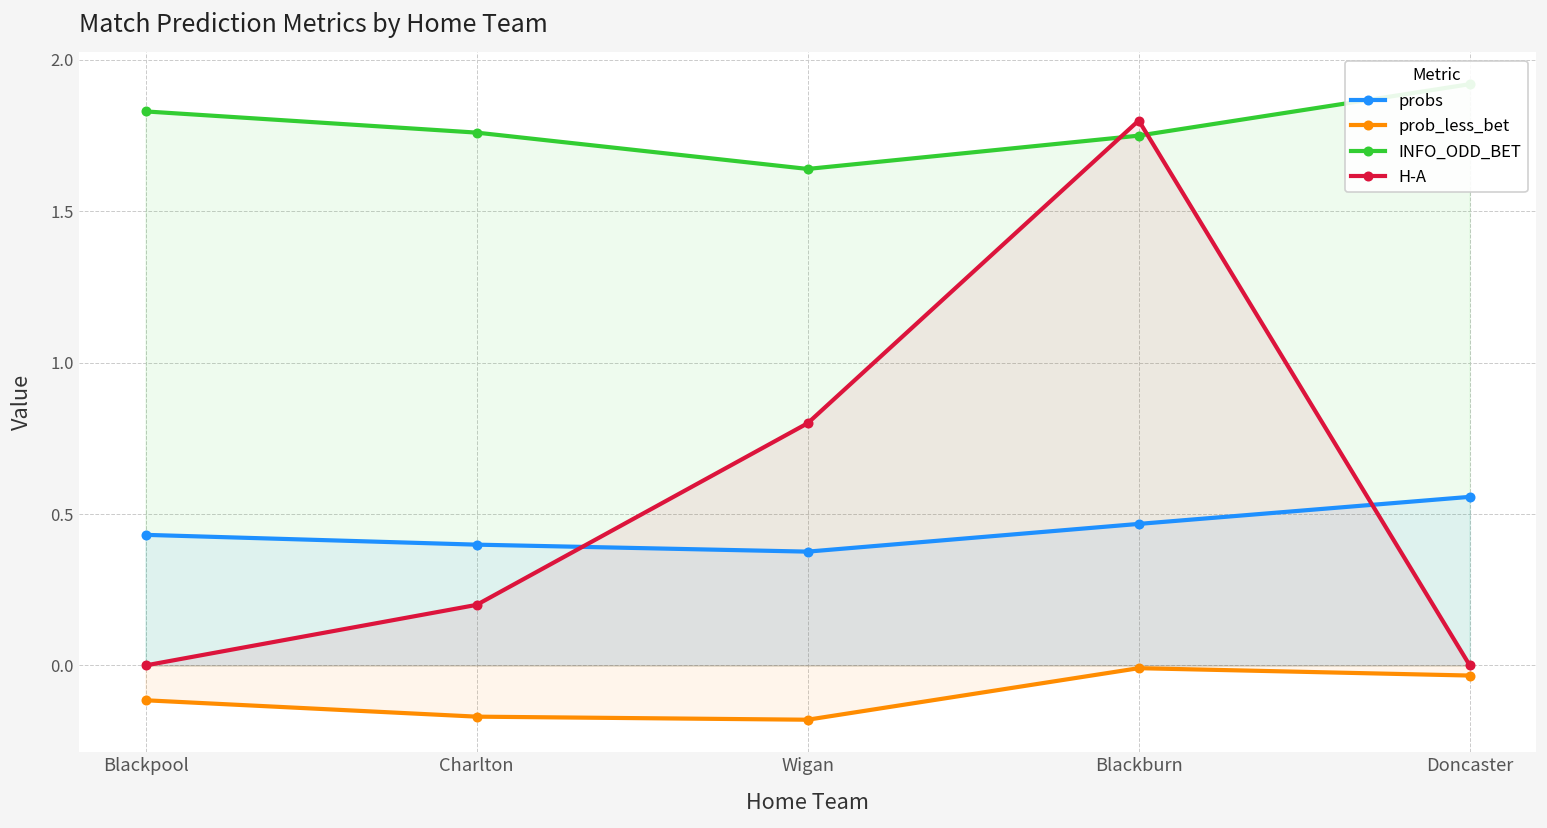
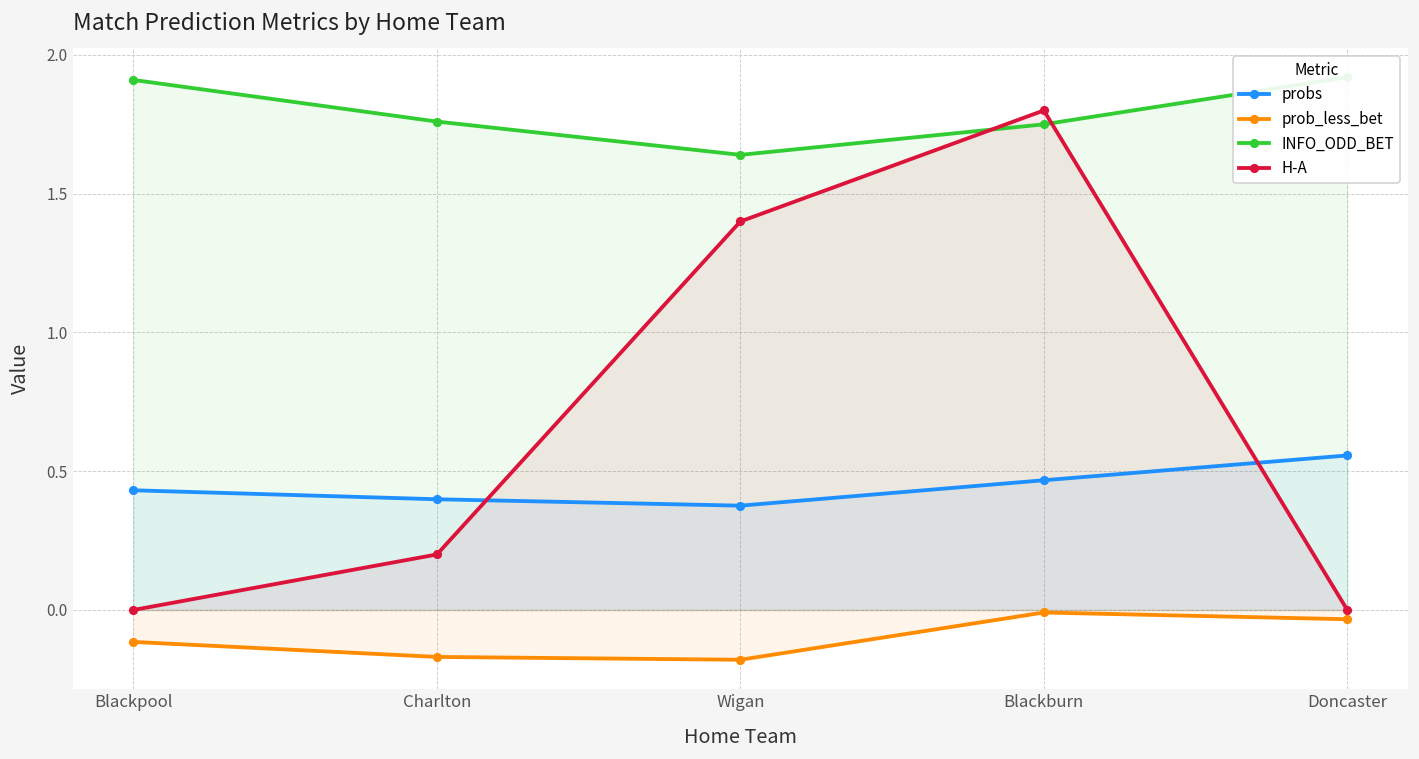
  {
    "probs": {
      "Blackpool": 0.43,
      "Charlton": 0.40,
      "Wigan": 0.38,
      "Blackburn": 0.47,
      "Doncaster": 0.56
    },
    "INFO_ODD_BET": {
-     "Blackpool": 1.83,
+     "Blackpool": 1.91,
      "Charlton": 1.76,
      "Wigan": 1.64,
      "Blackburn": 1.75
    },
    "H-A": {
      "Charlton": 0.2,
-     "Wigan": 0.8,
+     "Wigan": 1.4,
      "Blackburn": 1.8
    }
  }
